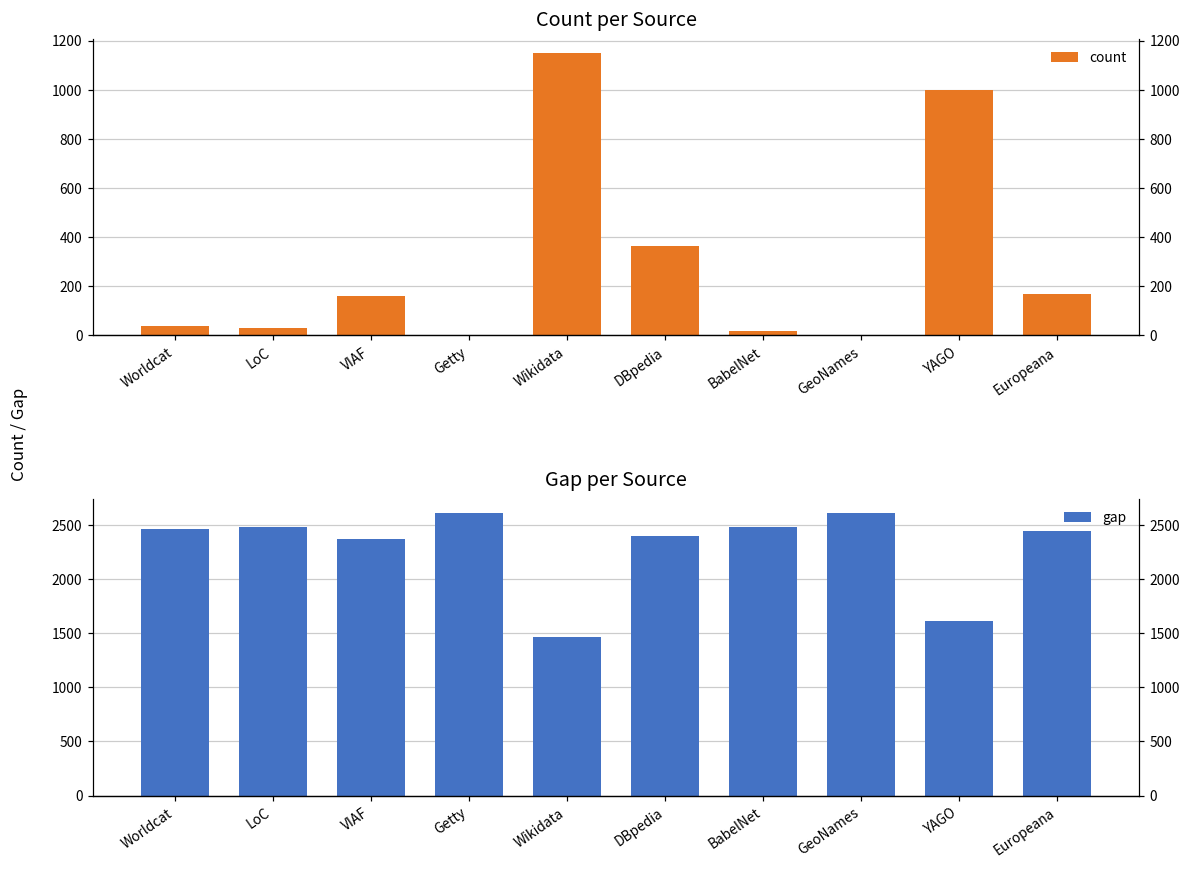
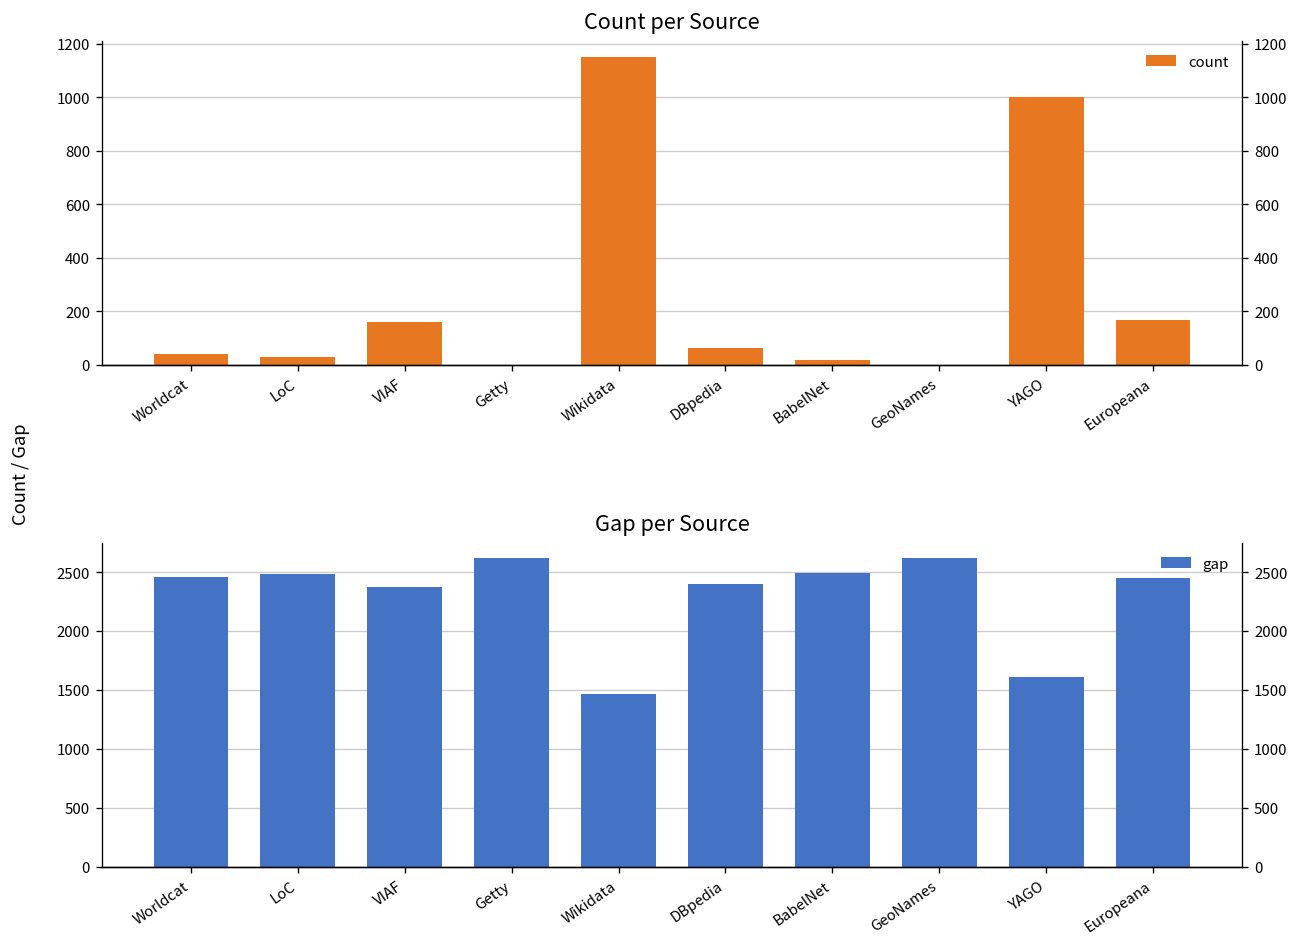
  {
    "Count per Source": {
      "Worldcat": 40,
      "LoC": 30,
      "VIAF": 160,
      "Getty": 0,
      "Wikidata": 1150,
-     "DBpedia": 360,
+     "DBpedia": 60,
      "BabelNet": 20,
      "GeoNames": 0,
      "YAGO": 1000,
      "Europeana": 170
    },
    "Gap per Source": {
      "Worldcat": 2500,
      "LoC": 2500,
      "VIAF": 2400,
      "Getty": 2600,
      "Wikidata": 1500,
      "DBpedia": 2400,
      "BabelNet": 2500,
      "GeoNames": 2600,
      "YAGO": 1600,
      "Europeana": 2400
    }
  }
